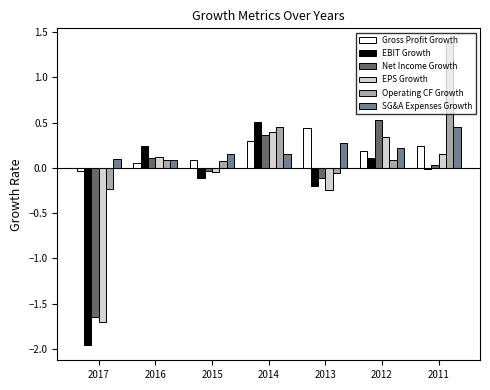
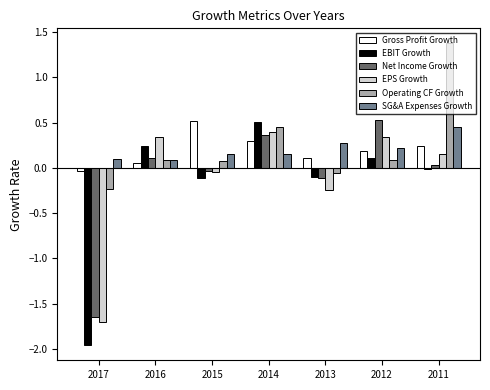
  {
    "Gross Profit Growth": {
      "2017": 0.0,
      "2016": 0.0,
-     "2015": 0.1,
+     "2015": 0.5,
      "2014": 0.3,
-     "2013": 0.4,
+     "2013": 0.1,
      "2012": 0.2,
      "2011": 0.2
    },
    "EBIT Growth": {
      "2017": -2.0,
      "2016": 0.2,
      "2015": -0.1,
      "2014": 0.5,
-     "2013": -0.2,
+     "2013": -0.1,
      "2012": 0.1
    },
    "EPS Growth": {
      "2017": -1.7,
-     "2016": 0.1,
+     "2016": 0.3,
      "2015": 0.0,
      "2014": 0.4,
      "2013": -0.2,
      "2012": 0.3,
      "2011": 0.2
    },
    "Operating CF Growth": {
      "2017": -0.2,
      "2016": 0.1,
      "2015": 0.1,
      "2014": 0.5,
      "2013": -0.1,
      "2012": 0.1
    }
  }
